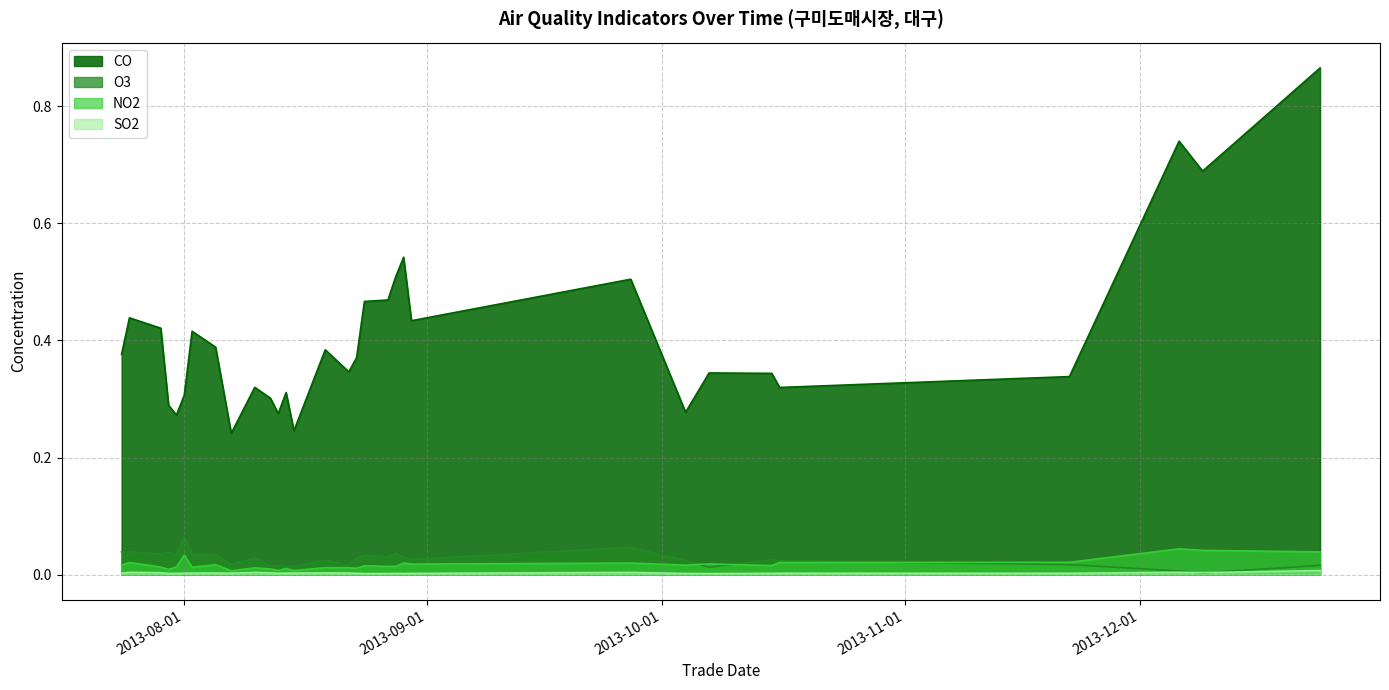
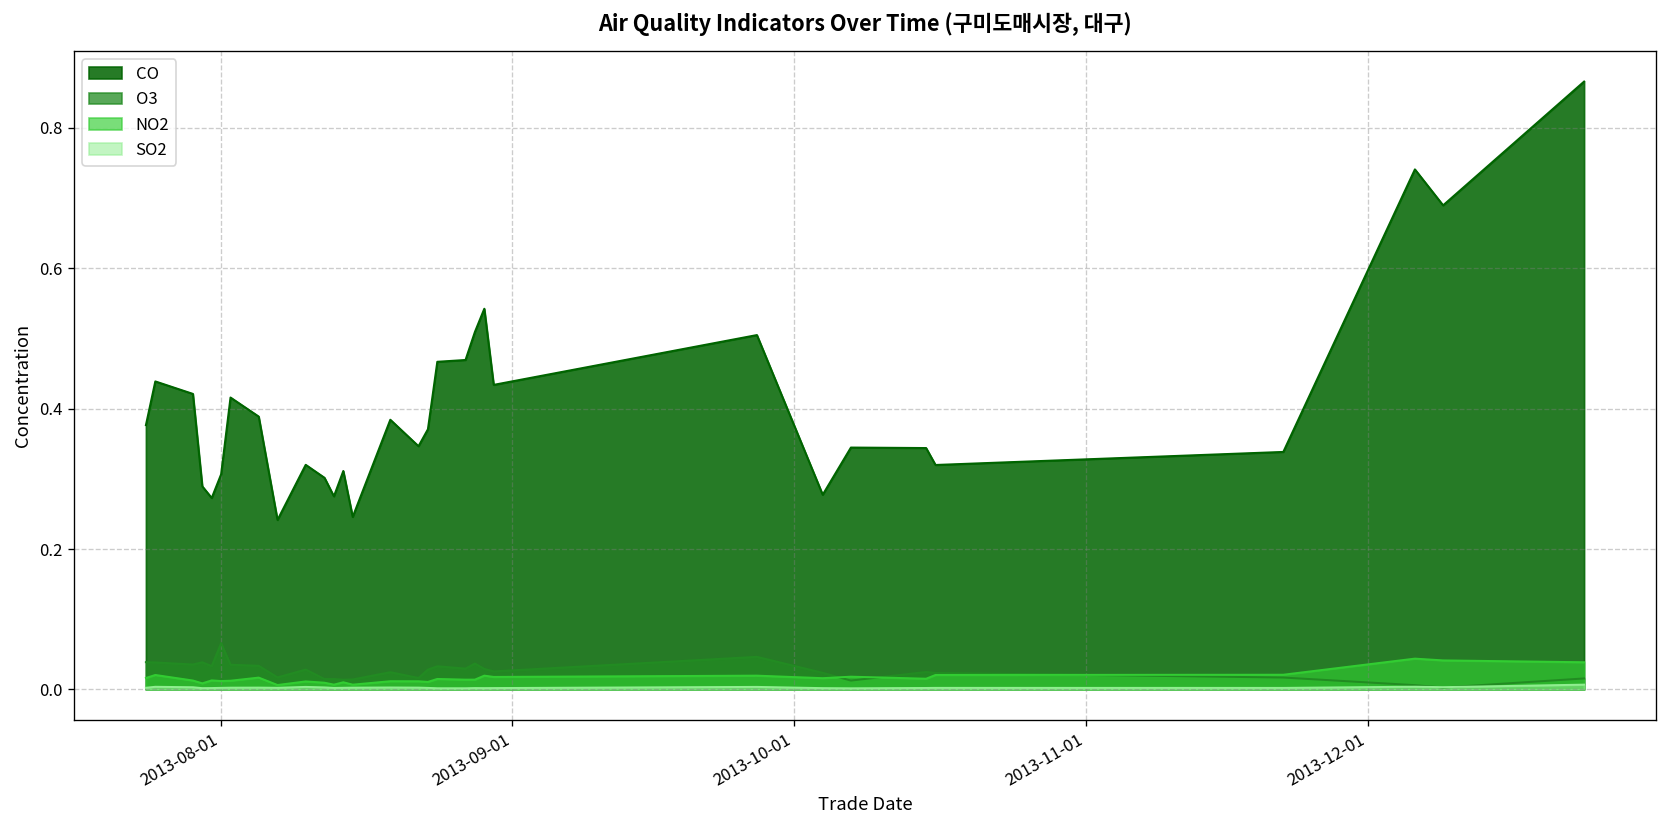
  {
    "CO": {
      "2013-08-01": 0.31
    },
    "O3": {
      "2013-08-01": 0.07
    },
    "NO2": {
-     "2013-08-01": 0.03
+     "2013-08-01": 0.01
    },
    "SO2": {
      "2013-08-01": 0.00
    }
  }
